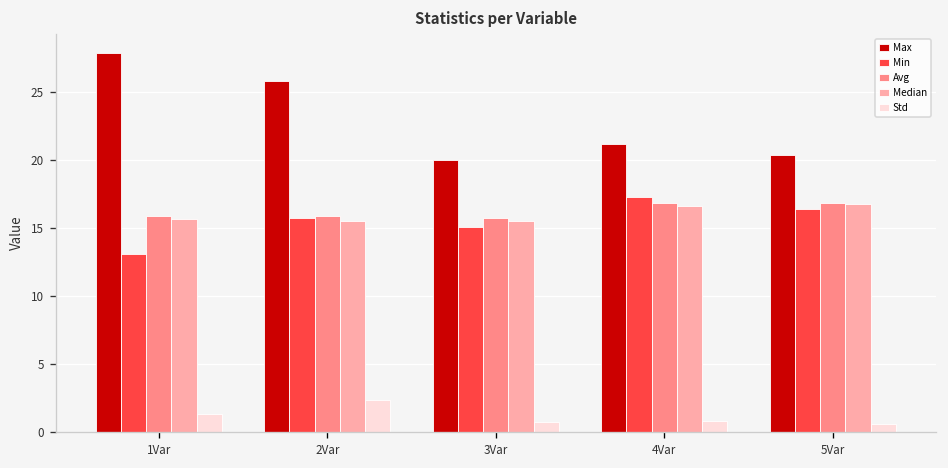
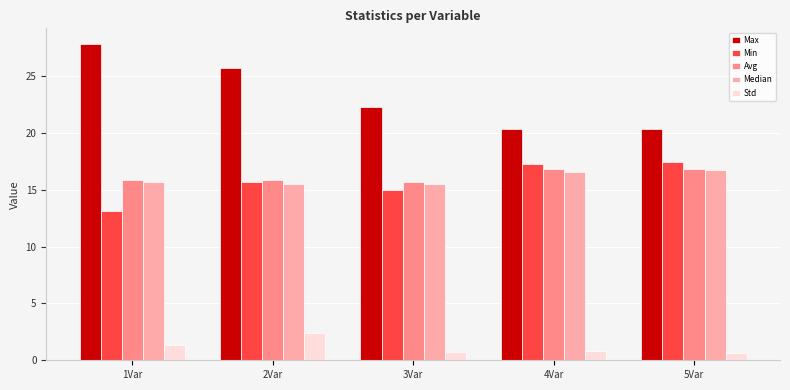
  {
    "Max": {
      "1Var": 27.8,
      "2Var": 25.7,
-     "3Var": 19.9,
-     "4Var": 21.1,
+     "3Var": 22.3,
+     "4Var": 20.4,
      "5Var": 20.3
    },
    "Min": {
      "1Var": 13.1,
      "2Var": 15.7,
      "3Var": 15.0,
      "4Var": 17.3,
-     "5Var": 16.4
+     "5Var": 17.4
    },
    "Std": {
      "1Var": 1.3,
      "2Var": 2.4,
      "3Var": 0.8,
      "4Var": 0.8,
      "5Var": 0.6
    }
  }
